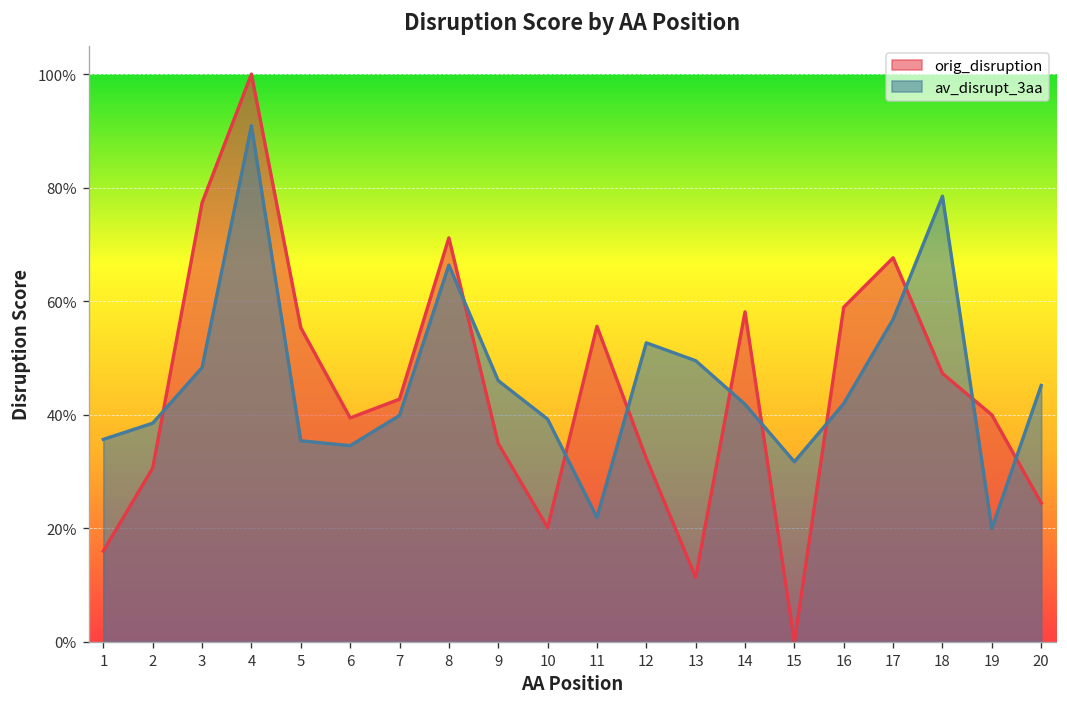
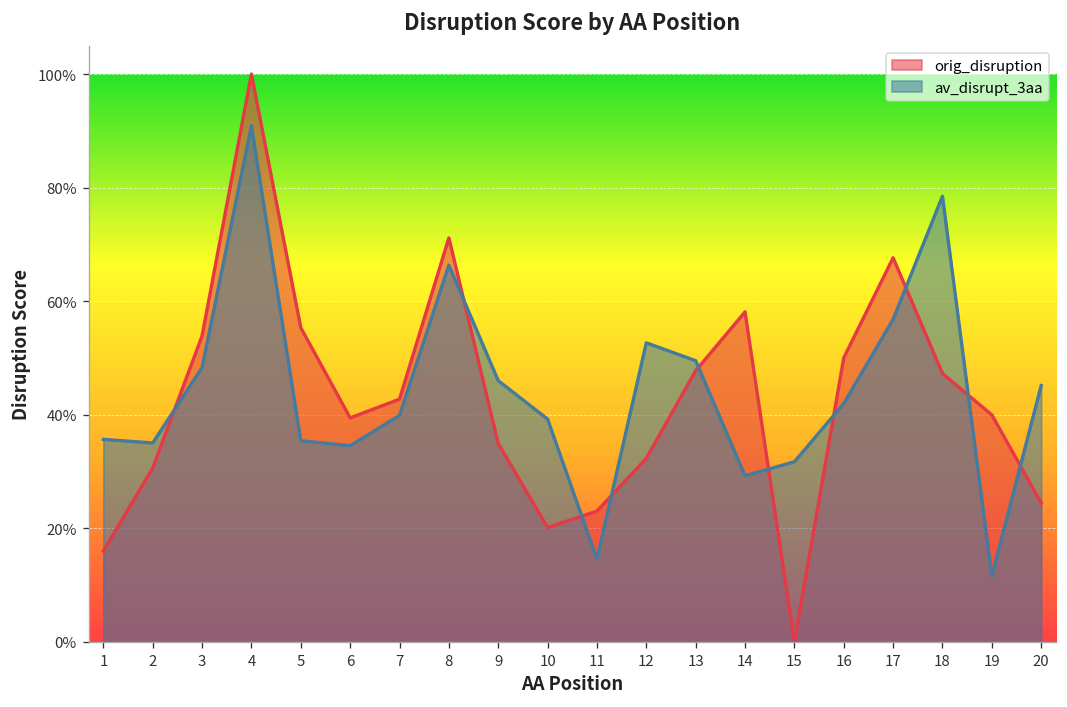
  {
    "orig_disruption": {
      "1": "16%",
      "2": "31%",
-     "3": "77%",
+     "3": "54%",
      "4": "100%",
      "5": "55%",
      "6": "39%",
      "7": "43%",
      "8": "71%",
      "9": "35%",
      "10": "20%",
-     "11": "56%",
+     "11": "23%",
      "12": "32%",
-     "13": "11%",
+     "13": "48%",
      "14": "58%",
      "15": "0%",
-     "16": "59%",
+     "16": "50%",
      "17": "68%",
      "18": "47%",
      "19": "40%",
      "20": "24%"
    },
    "av_disrupt_3aa": {
      "1": "36%",
-     "2": "39%",
+     "2": "35%",
      "3": "48%",
      "4": "91%",
      "5": "35%",
      "6": "35%",
      "7": "40%",
      "8": "66%",
      "9": "46%",
      "10": "39%",
-     "11": "22%",
+     "11": "15%",
      "12": "53%",
      "13": "50%",
-     "14": "42%",
+     "14": "29%",
      "15": "32%",
      "16": "42%",
      "17": "57%",
      "18": "78%",
-     "19": "20%",
+     "19": "12%",
      "20": "45%"
    }
  }
